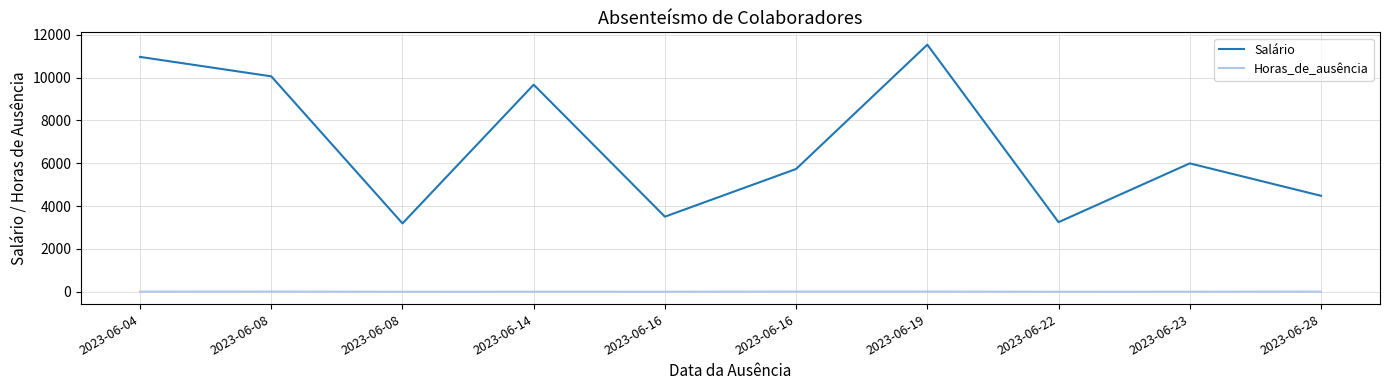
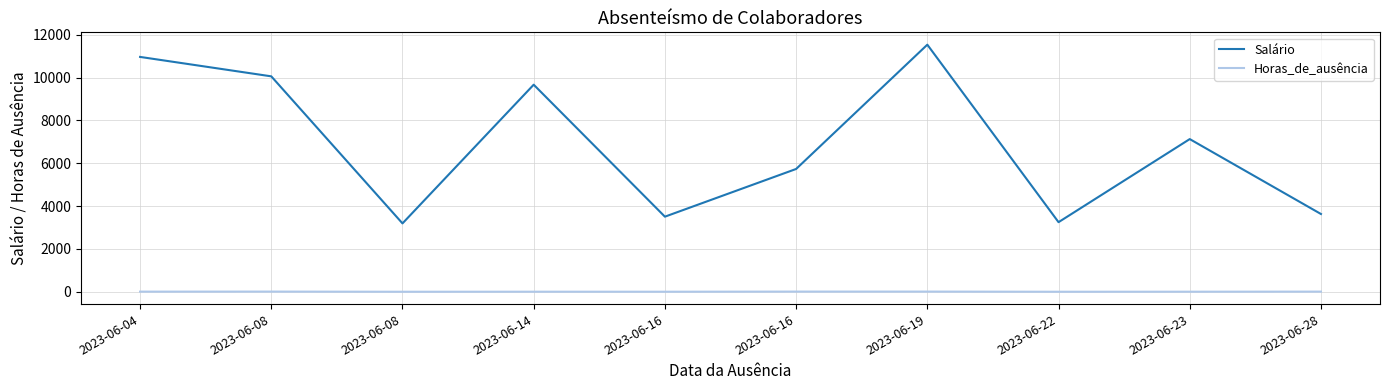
  {
    "Salário": {
      "2023-06-04": 11000,
      "2023-06-14": 9700,
      "2023-06-19": 11500,
      "2023-06-22": 3200,
-     "2023-06-23": 6000,
-     "2023-06-28": 4500
+     "2023-06-23": 7100,
+     "2023-06-28": 3600
    },
    "Horas_de_ausência": {
      "2023-06-04": 0,
      "2023-06-14": 0,
      "2023-06-19": 0,
      "2023-06-22": 0,
      "2023-06-23": 0,
      "2023-06-28": 0
    }
  }
